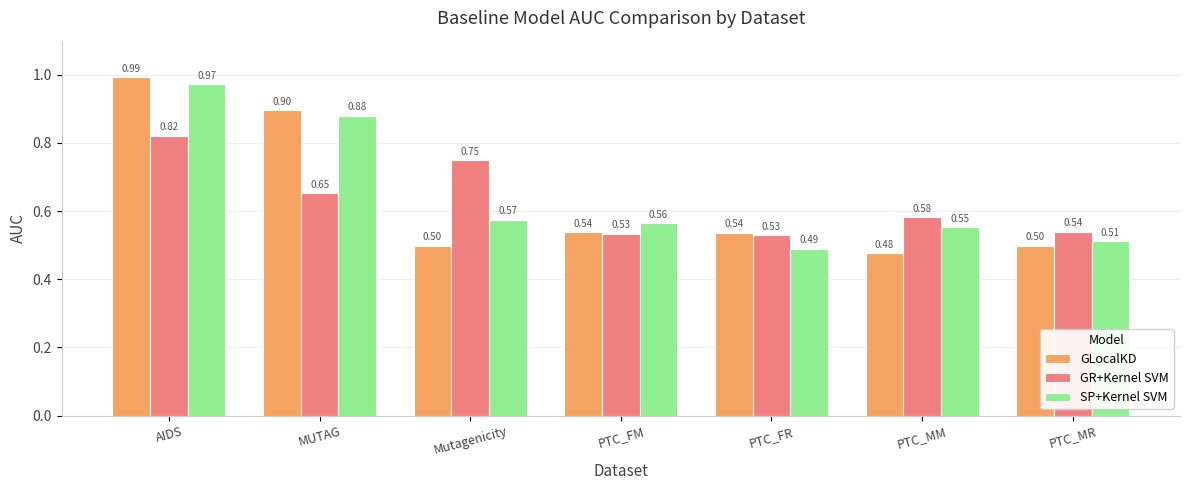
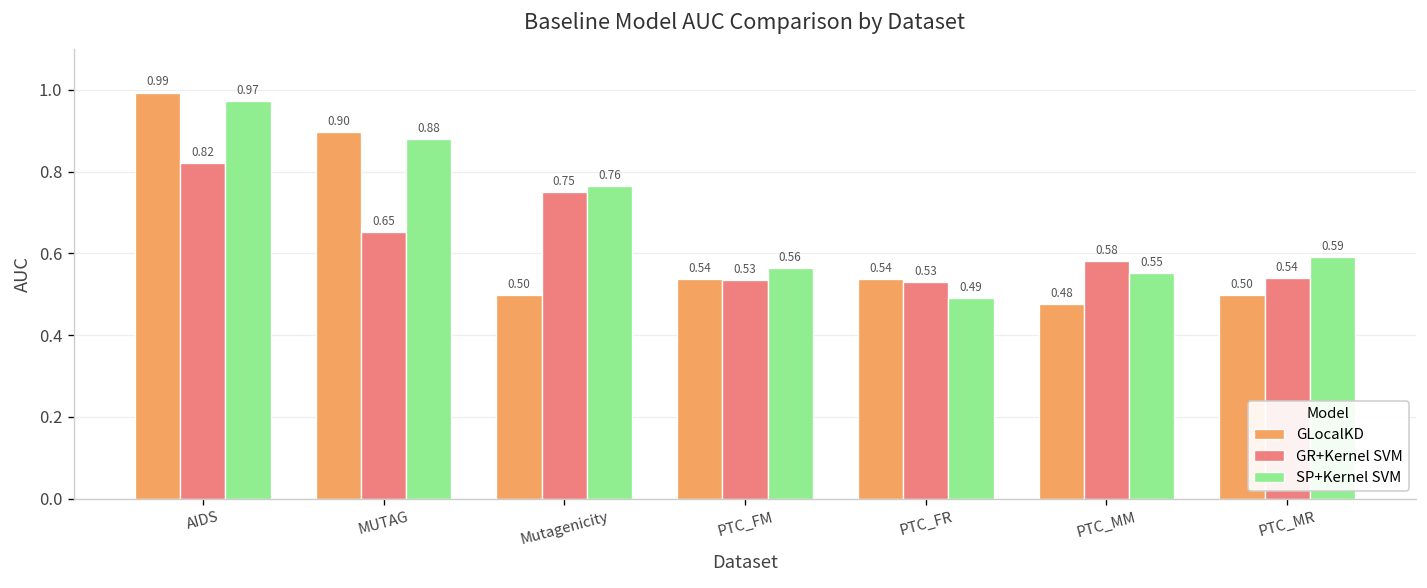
  {
    "SP+Kernel SVM": {
      "AIDS": 0.97,
      "MUTAG": 0.88,
-     "Mutagenicity": 0.57,
+     "Mutagenicity": 0.76,
      "PTC_FM": 0.56,
      "PTC_FR": 0.49,
      "PTC_MM": 0.55,
-     "PTC_MR": 0.51
+     "PTC_MR": 0.59
    }
  }
